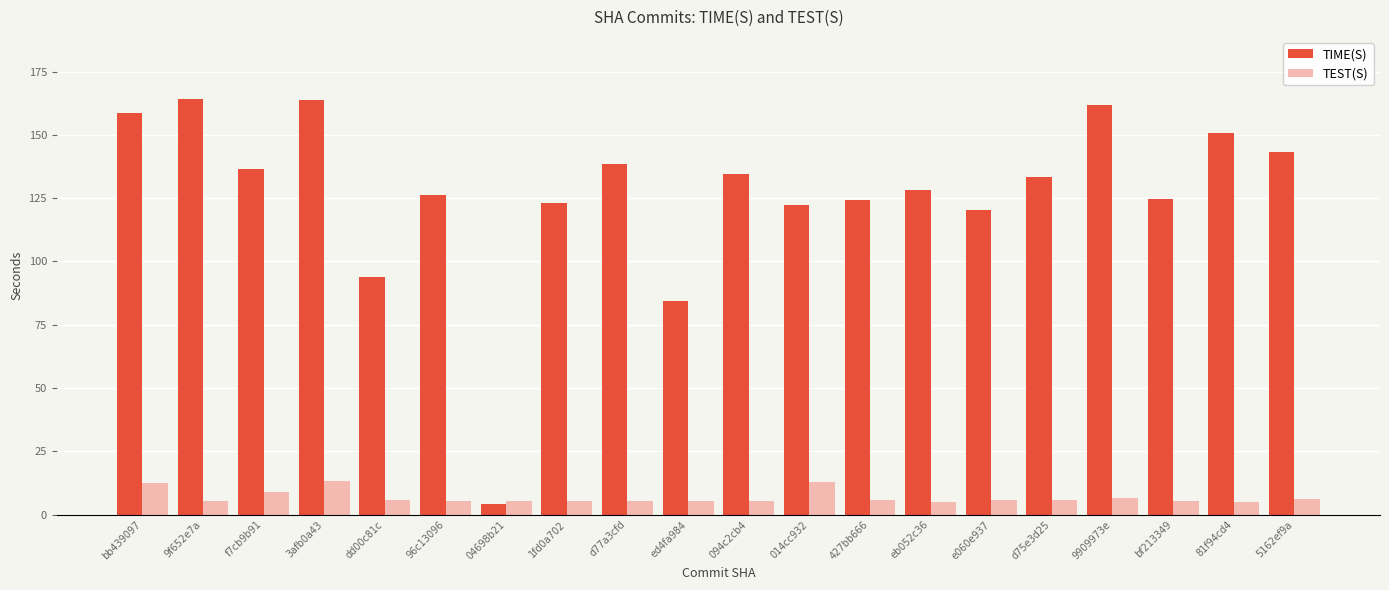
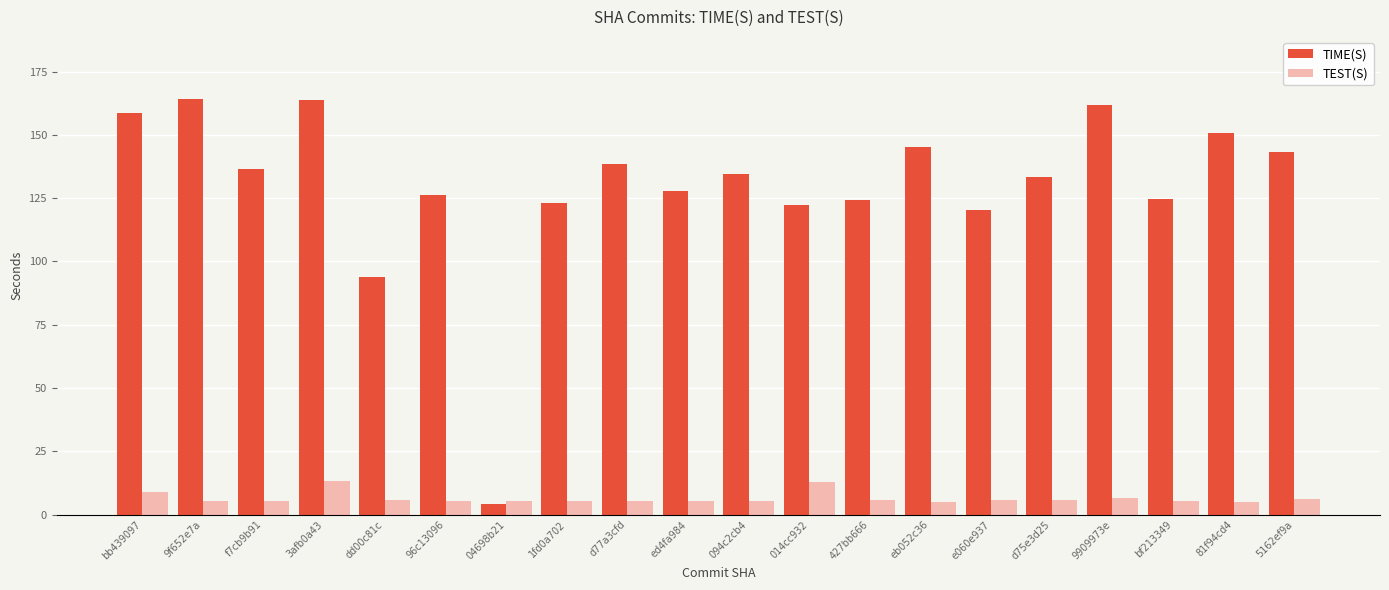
  {
    "TIME(S)": {
      "bb439097": 159,
      "9f652e7a": 164,
      "f7cb9b91": 137,
      "3afb0a43": 164,
      "dd00c81c": 94,
      "96c13096": 126,
      "04698b21": 4,
      "1fd0a702": 123,
      "d77a3cfd": 139,
-     "ed4fa984": 84,
+     "ed4fa984": 128,
      "094c2cb4": 134,
      "014cc932": 122,
      "427bb666": 124,
-     "eb052c36": 128,
+     "eb052c36": 145,
      "e060e937": 120,
      "d75e3d25": 133,
      "9909973e": 162,
      "bf213349": 125,
      "81f94cd4": 151,
      "5162ef9a": 143
    },
    "TEST(S)": {
-     "bb439097": 13,
+     "bb439097": 9,
      "9f652e7a": 5,
-     "f7cb9b91": 9,
+     "f7cb9b91": 5,
      "3afb0a43": 13,
      "dd00c81c": 6,
      "96c13096": 5,
      "04698b21": 5,
      "1fd0a702": 5,
      "d77a3cfd": 6,
      "ed4fa984": 5,
      "094c2cb4": 6,
      "014cc932": 13,
      "427bb666": 6,
      "eb052c36": 5,
      "e060e937": 6,
      "d75e3d25": 6,
      "9909973e": 6,
      "bf213349": 5,
      "81f94cd4": 5,
      "5162ef9a": 6
    }
  }
